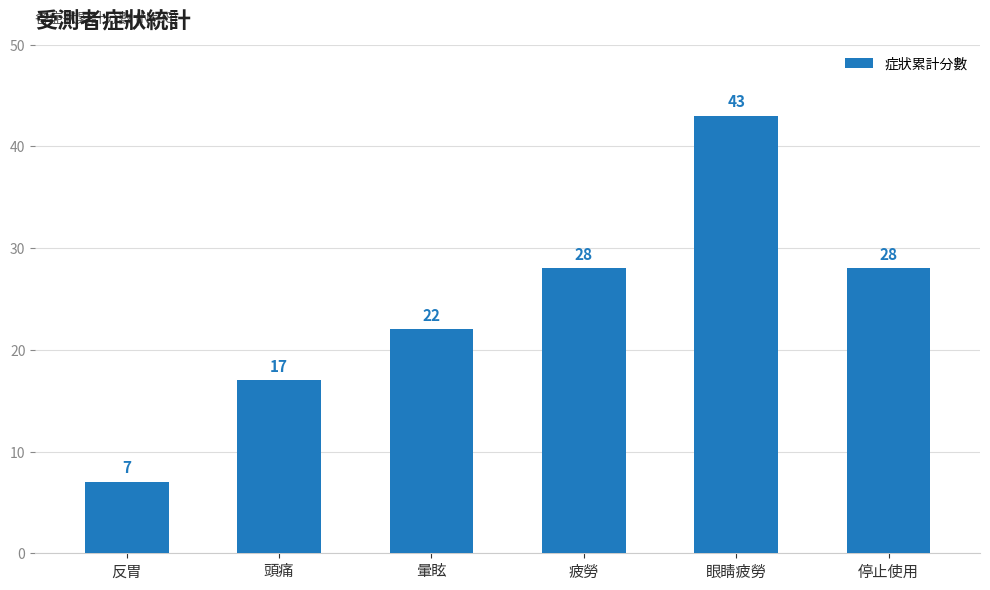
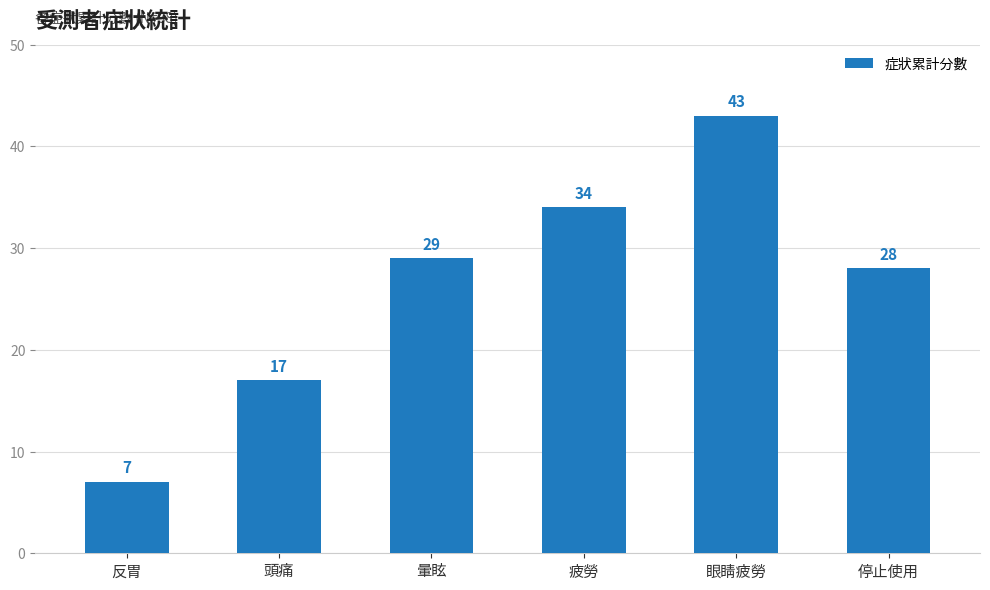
  {
    "反胃": 7,
    "頭痛": 17,
-   "暈眩": 22,
-   "疲勞": 28,
+   "暈眩": 29,
+   "疲勞": 34,
    "眼睛疲勞": 43,
    "停止使用": 28
  }
